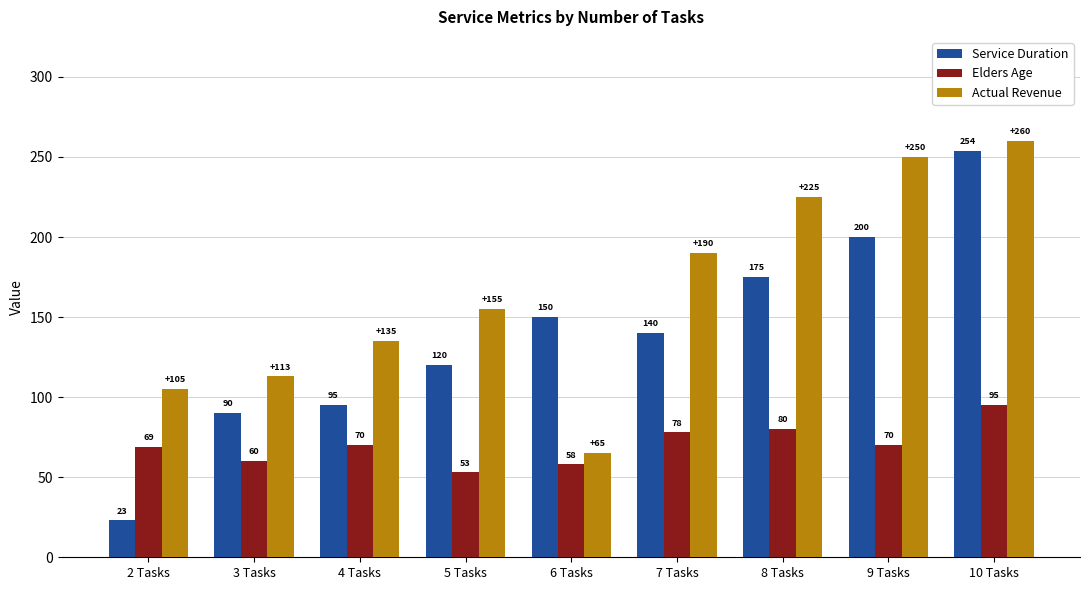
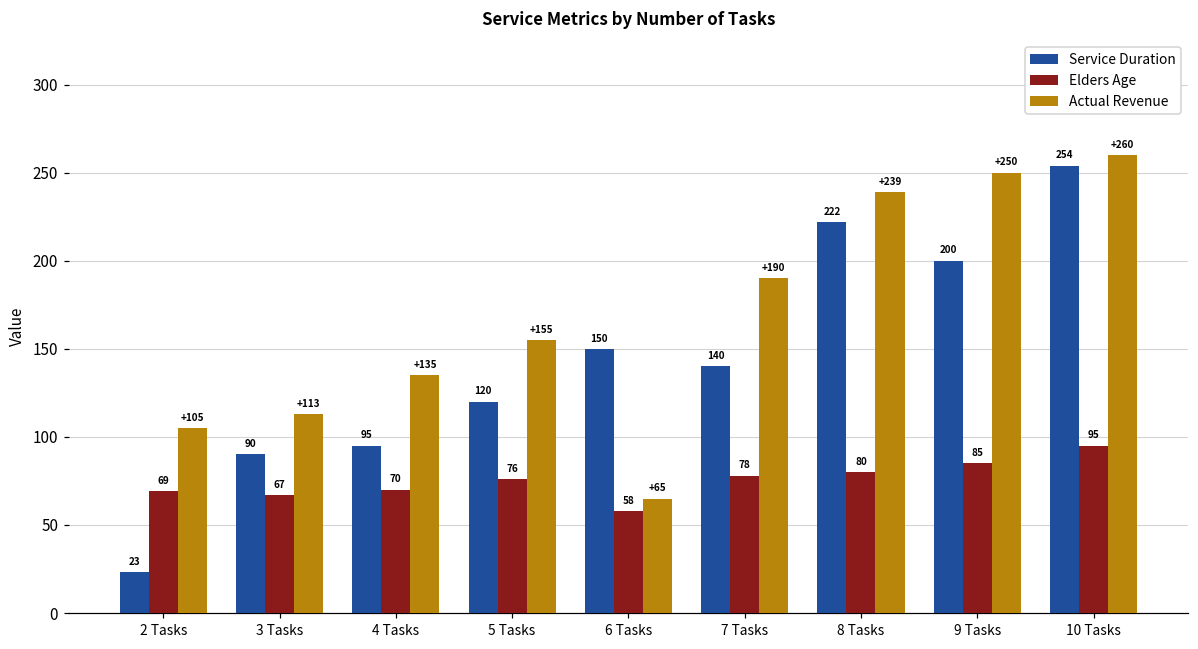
  {
    "Service Duration": {
      "2 Tasks": "23",
      "3 Tasks": "90",
      "4 Tasks": "95",
      "5 Tasks": "120",
      "6 Tasks": "150",
      "7 Tasks": "140",
-     "8 Tasks": "175",
+     "8 Tasks": "222",
      "9 Tasks": "200",
      "10 Tasks": "254"
    },
    "Elders Age": {
      "2 Tasks": "69",
-     "3 Tasks": "60",
+     "3 Tasks": "67",
      "4 Tasks": "70",
-     "5 Tasks": "53",
+     "5 Tasks": "76",
      "6 Tasks": "58",
      "7 Tasks": "78",
      "8 Tasks": "80",
-     "9 Tasks": "70",
+     "9 Tasks": "85",
      "10 Tasks": "95"
    },
    "Actual Revenue": {
      "2 Tasks": "+105",
      "3 Tasks": "+113",
      "4 Tasks": "+135",
      "5 Tasks": "+155",
      "6 Tasks": "+65",
      "7 Tasks": "+190",
-     "8 Tasks": "+225",
+     "8 Tasks": "+239",
      "9 Tasks": "+250",
      "10 Tasks": "+260"
    }
  }
